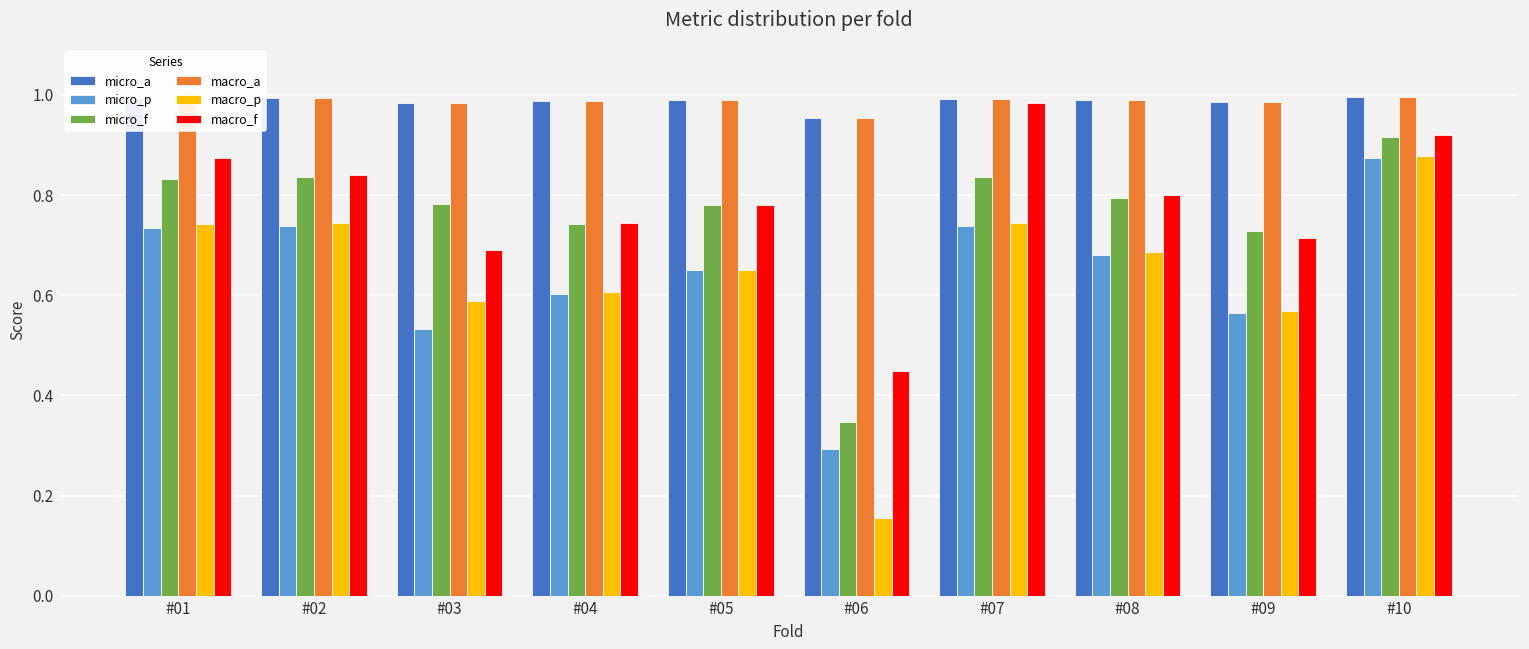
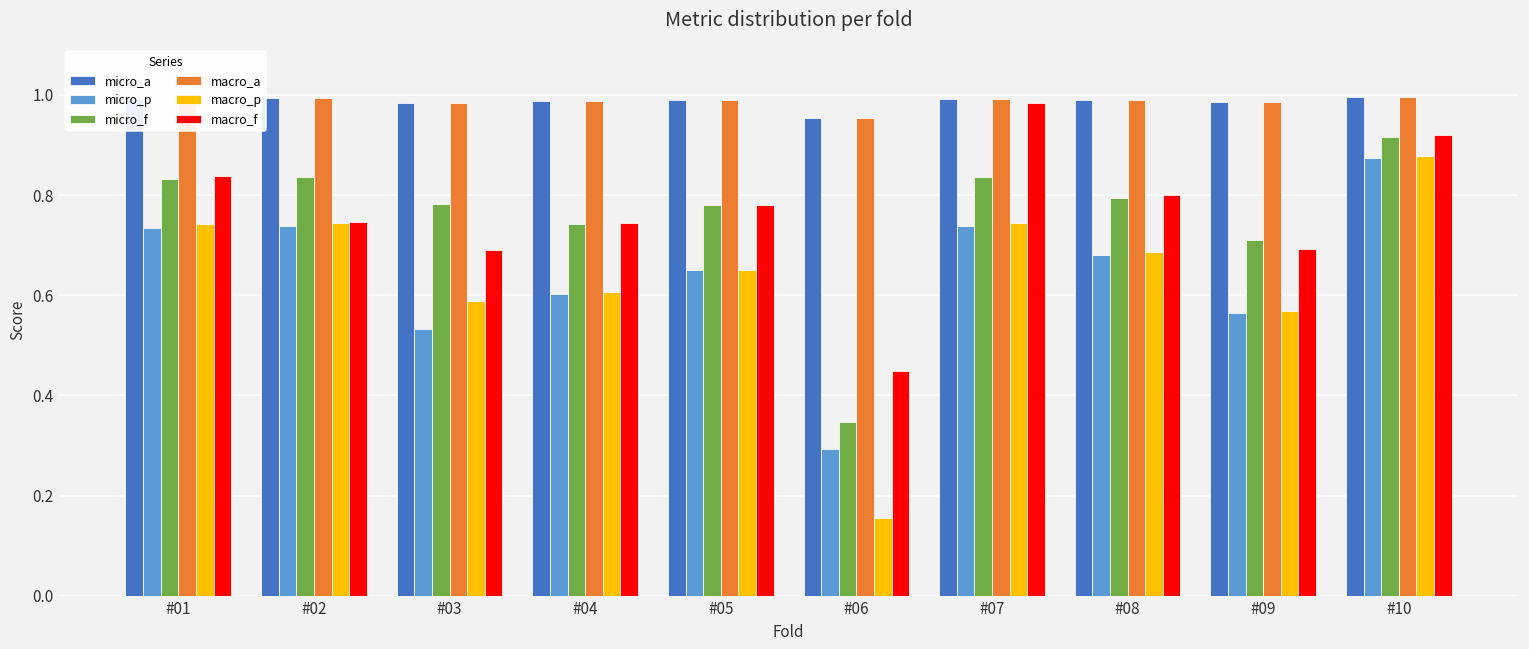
  {
    "micro_f": {
      "#01": 0.83,
      "#02": 0.84,
      "#03": 0.78,
      "#04": 0.74,
      "#05": 0.78,
      "#06": 0.35,
      "#07": 0.84,
      "#08": 0.79,
-     "#09": 0.73,
+     "#09": 0.71,
      "#10": 0.92
    },
    "macro_a": {
      "#02": 0.99,
      "#03": 0.98,
      "#04": 0.99,
      "#05": 0.99,
      "#06": 0.95,
      "#07": 0.99,
      "#08": 0.99,
      "#09": 0.98,
      "#10": 1.00
    },
    "macro_p": {
      "#01": 0.74,
      "#02": 0.74,
      "#03": 0.59,
      "#04": 0.61,
      "#05": 0.65,
      "#06": 0.16,
      "#07": 0.74,
      "#08": 0.69,
      "#09": 0.57,
      "#10": 0.88
    },
    "macro_f": {
-     "#01": 0.87,
-     "#02": 0.84,
+     "#01": 0.84,
+     "#02": 0.75,
      "#03": 0.69,
      "#04": 0.74,
      "#05": 0.78,
      "#06": 0.45,
      "#07": 0.98,
      "#08": 0.80,
-     "#09": 0.71,
+     "#09": 0.69,
      "#10": 0.92
    }
  }
